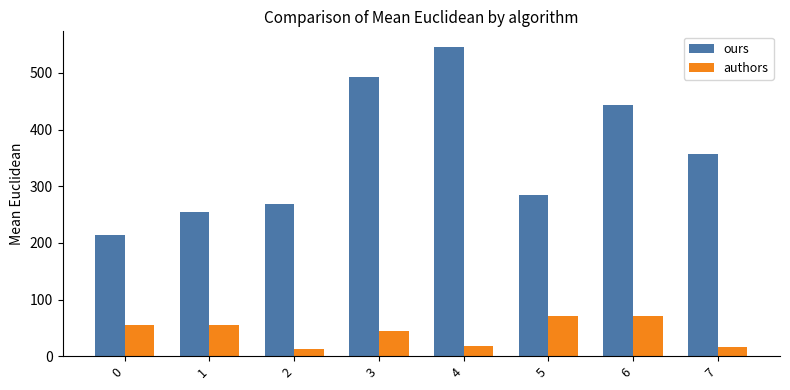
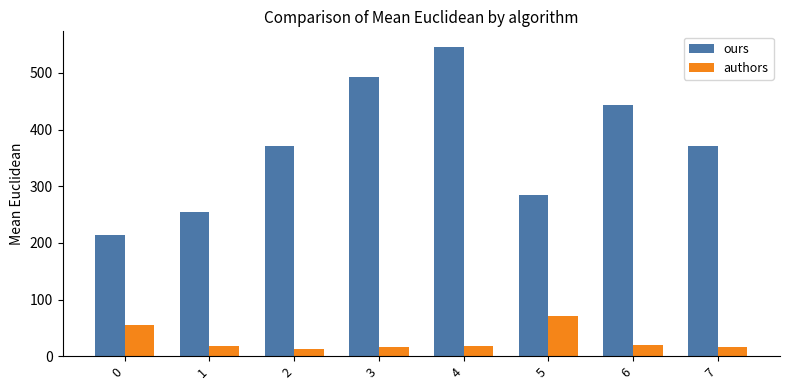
  {
    "ours": {
      "0": 210,
      "1": 260,
-     "2": 270,
+     "2": 370,
      "3": 490,
      "4": 550,
      "5": 280,
      "6": 440,
-     "7": 360
+     "7": 370
    },
    "authors": {
      "0": 50,
-     "1": 50,
+     "1": 20,
      "2": 10,
-     "3": 40,
+     "3": 20,
      "4": 20,
      "5": 70,
-     "6": 70,
+     "6": 20,
      "7": 20
    }
  }
